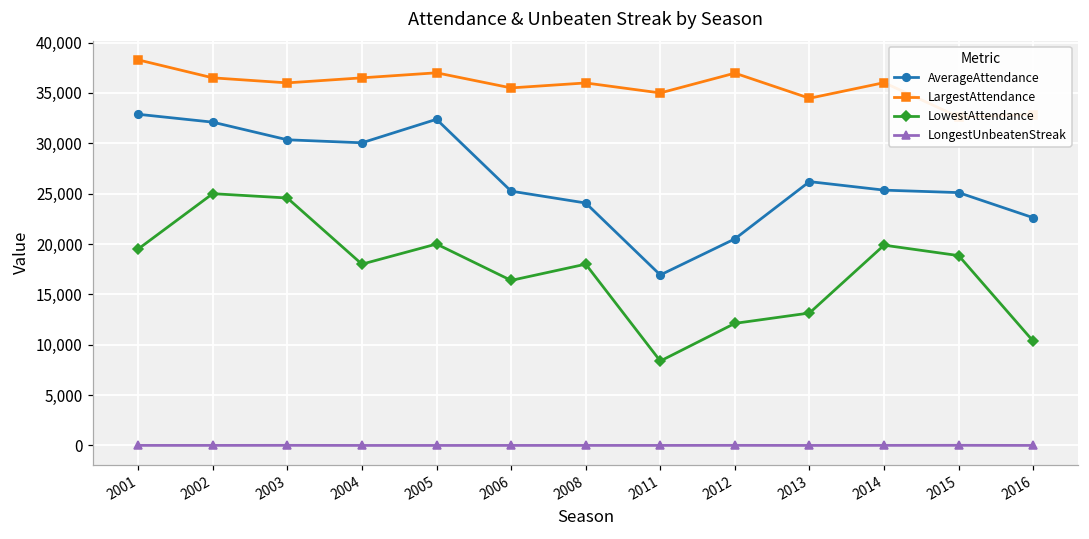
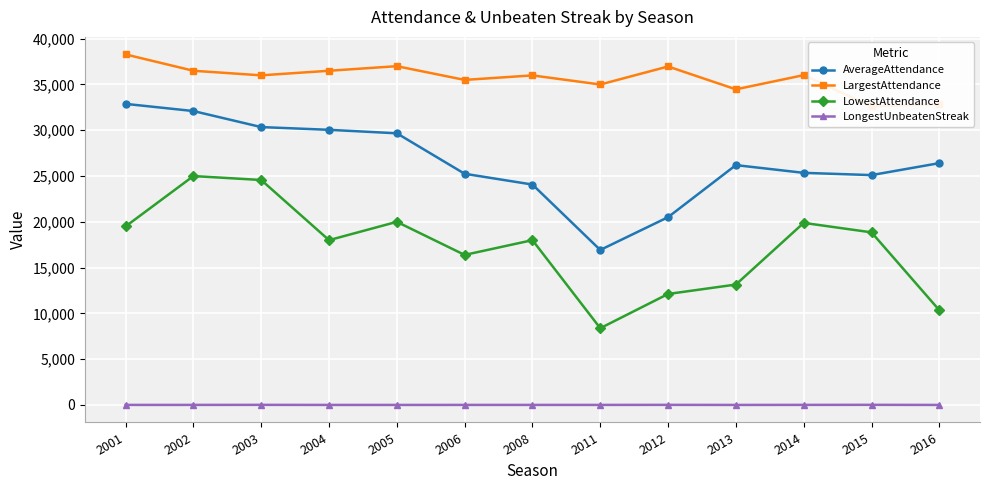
  {
    "AverageAttendance": {
      "2001": "33,000",
      "2002": "32,000",
      "2003": "30,000",
      "2004": "30,000",
-     "2005": "32,000",
+     "2005": "30,000",
      "2006": "25,000",
      "2008": "24,000",
      "2011": "17,000",
      "2012": "21,000",
      "2013": "26,000",
      "2014": "25,000",
      "2015": "25,000",
-     "2016": "23,000"
+     "2016": "26,000"
    },
    "LargestAttendance": {
      "2001": "38,000",
      "2002": "37,000",
      "2003": "36,000",
      "2004": "37,000",
      "2005": "37,000",
      "2006": "36,000",
      "2008": "36,000",
      "2011": "35,000",
      "2012": "37,000",
      "2013": "34,000",
      "2014": "36,000"
    },
    "LowestAttendance": {
      "2001": "20,000",
      "2002": "25,000",
      "2003": "25,000",
      "2004": "18,000",
      "2005": "20,000",
      "2006": "16,000",
      "2008": "18,000",
      "2011": "8,000",
      "2012": "12,000",
      "2013": "13,000",
      "2014": "20,000",
      "2015": "19,000",
      "2016": "10,000"
    },
    "LongestUnbeatenStreak": {
      "2001": "0",
      "2002": "0",
      "2003": "0",
      "2004": "0",
      "2005": "0",
      "2006": "0",
      "2008": "0",
      "2011": "0",
      "2012": "0",
      "2013": "0",
      "2014": "0",
      "2015": "0",
      "2016": "0"
    }
  }
